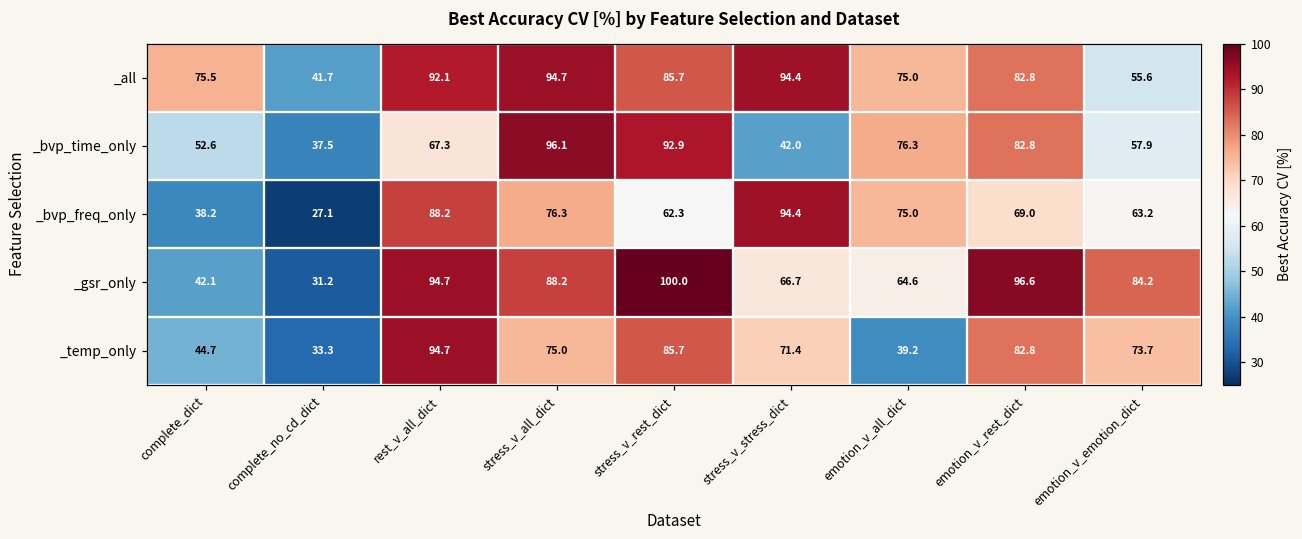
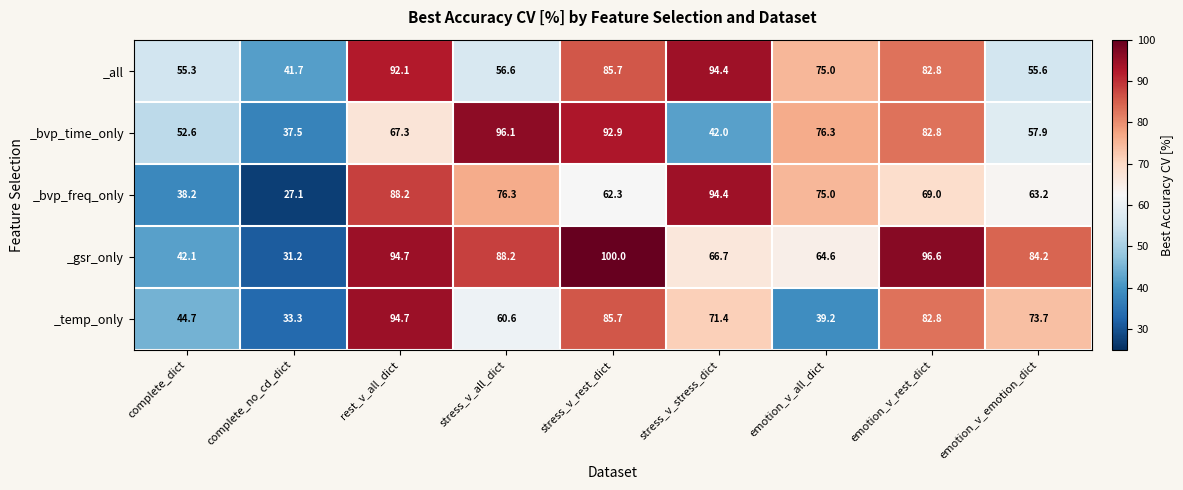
  {
    "_all": {
-     "complete_dict": 75.5,
+     "complete_dict": 55.3,
      "complete_no_cd_dict": 41.7,
      "rest_v_all_dict": 92.1,
-     "stress_v_all_dict": 94.7,
+     "stress_v_all_dict": 56.6,
      "stress_v_rest_dict": 85.7,
      "stress_v_stress_dict": 94.4,
      "emotion_v_all_dict": 75.0,
      "emotion_v_rest_dict": 82.8,
      "emotion_v_emotion_dict": 55.6
    },
    "_bvp_time_only": {
      "complete_dict": 52.6,
      "complete_no_cd_dict": 37.5,
      "rest_v_all_dict": 67.3,
      "stress_v_all_dict": 96.1,
      "stress_v_rest_dict": 92.9,
      "stress_v_stress_dict": 42.0,
      "emotion_v_all_dict": 76.3,
      "emotion_v_rest_dict": 82.8,
      "emotion_v_emotion_dict": 57.9
    },
    "_bvp_freq_only": {
      "complete_dict": 38.2,
      "complete_no_cd_dict": 27.1,
      "rest_v_all_dict": 88.2,
      "stress_v_all_dict": 76.3,
      "stress_v_rest_dict": 62.3,
      "stress_v_stress_dict": 94.4,
      "emotion_v_all_dict": 75.0,
      "emotion_v_rest_dict": 69.0,
      "emotion_v_emotion_dict": 63.2
    },
    "_gsr_only": {
      "complete_dict": 42.1,
      "complete_no_cd_dict": 31.2,
      "rest_v_all_dict": 94.7,
      "stress_v_all_dict": 88.2,
      "stress_v_rest_dict": 100.0,
      "stress_v_stress_dict": 66.7,
      "emotion_v_all_dict": 64.6,
      "emotion_v_rest_dict": 96.6,
      "emotion_v_emotion_dict": 84.2
    },
    "_temp_only": {
      "complete_dict": 44.7,
      "complete_no_cd_dict": 33.3,
      "rest_v_all_dict": 94.7,
-     "stress_v_all_dict": 75.0,
+     "stress_v_all_dict": 60.6,
      "stress_v_rest_dict": 85.7,
      "stress_v_stress_dict": 71.4,
      "emotion_v_all_dict": 39.2,
      "emotion_v_rest_dict": 82.8,
      "emotion_v_emotion_dict": 73.7
    }
  }
